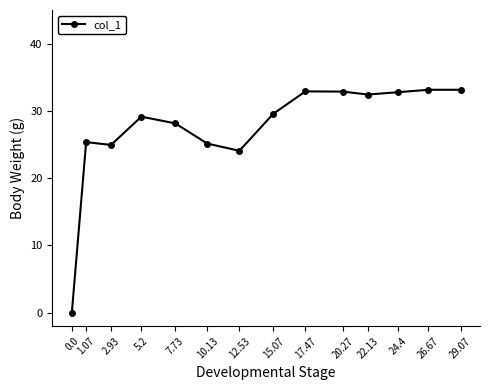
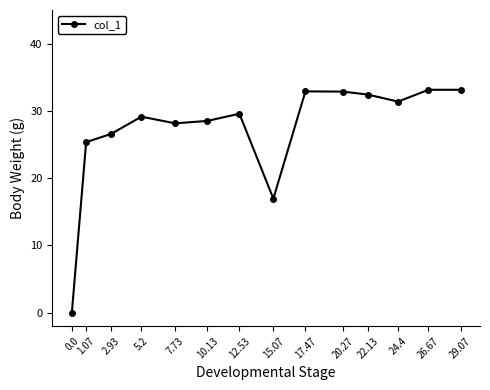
  {
    "0.0": 0,
    "1.07": 25,
-   "2.93": 25,
+   "2.93": 27,
    "5.2": 29,
    "7.73": 28,
-   "10.13": 25,
-   "12.53": 24,
-   "15.07": 30,
+   "10.13": 29,
+   "12.53": 30,
+   "15.07": 17,
    "17.47": 33,
    "20.27": 33,
    "22.13": 32,
-   "24.4": 33,
+   "24.4": 31,
    "26.67": 33,
    "29.07": 33
  }
